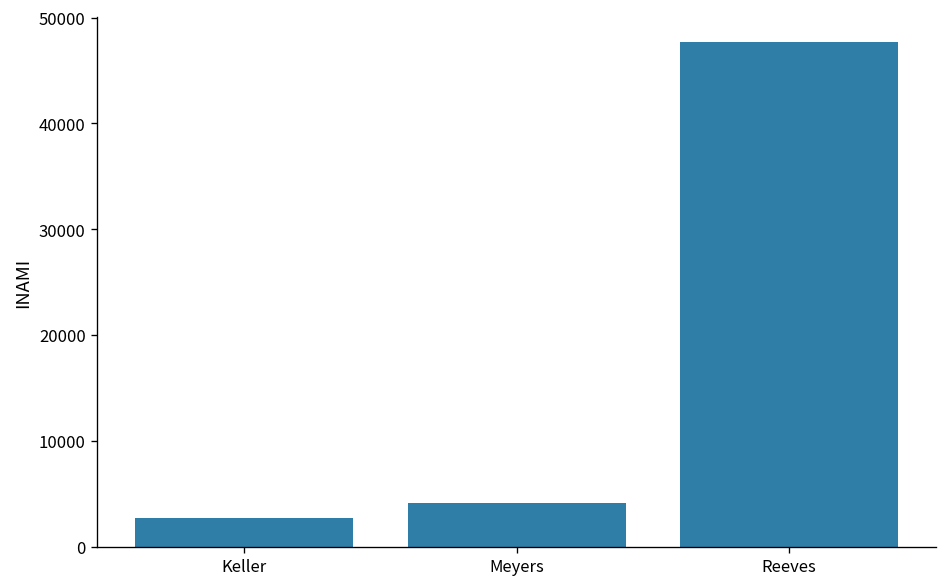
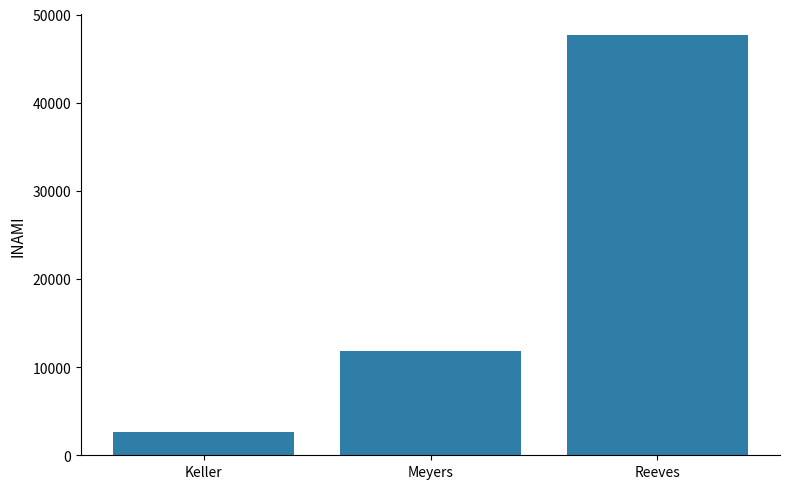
  {
    "Keller": 3000,
-   "Meyers": 4000,
+   "Meyers": 12000,
    "Reeves": 48000
  }
